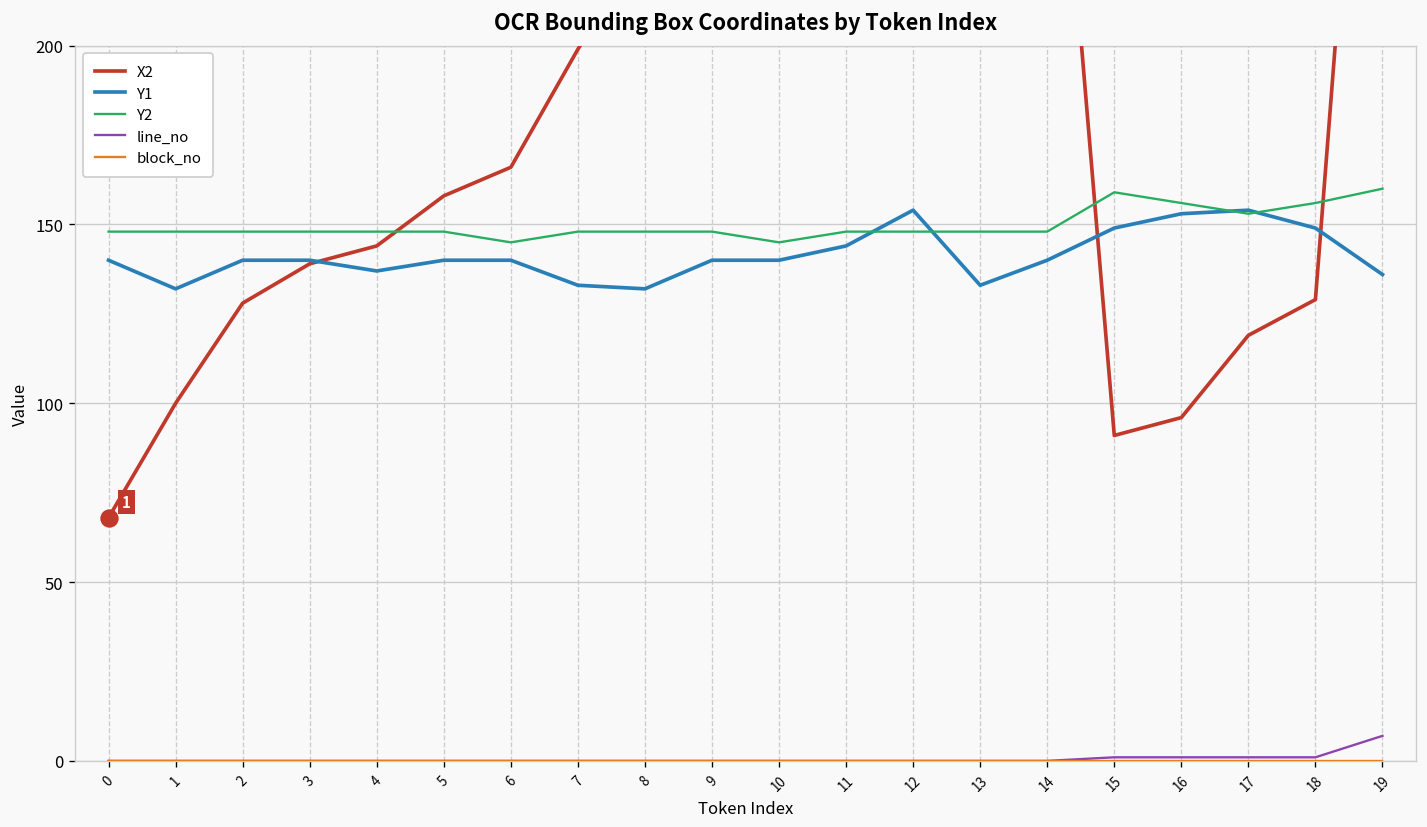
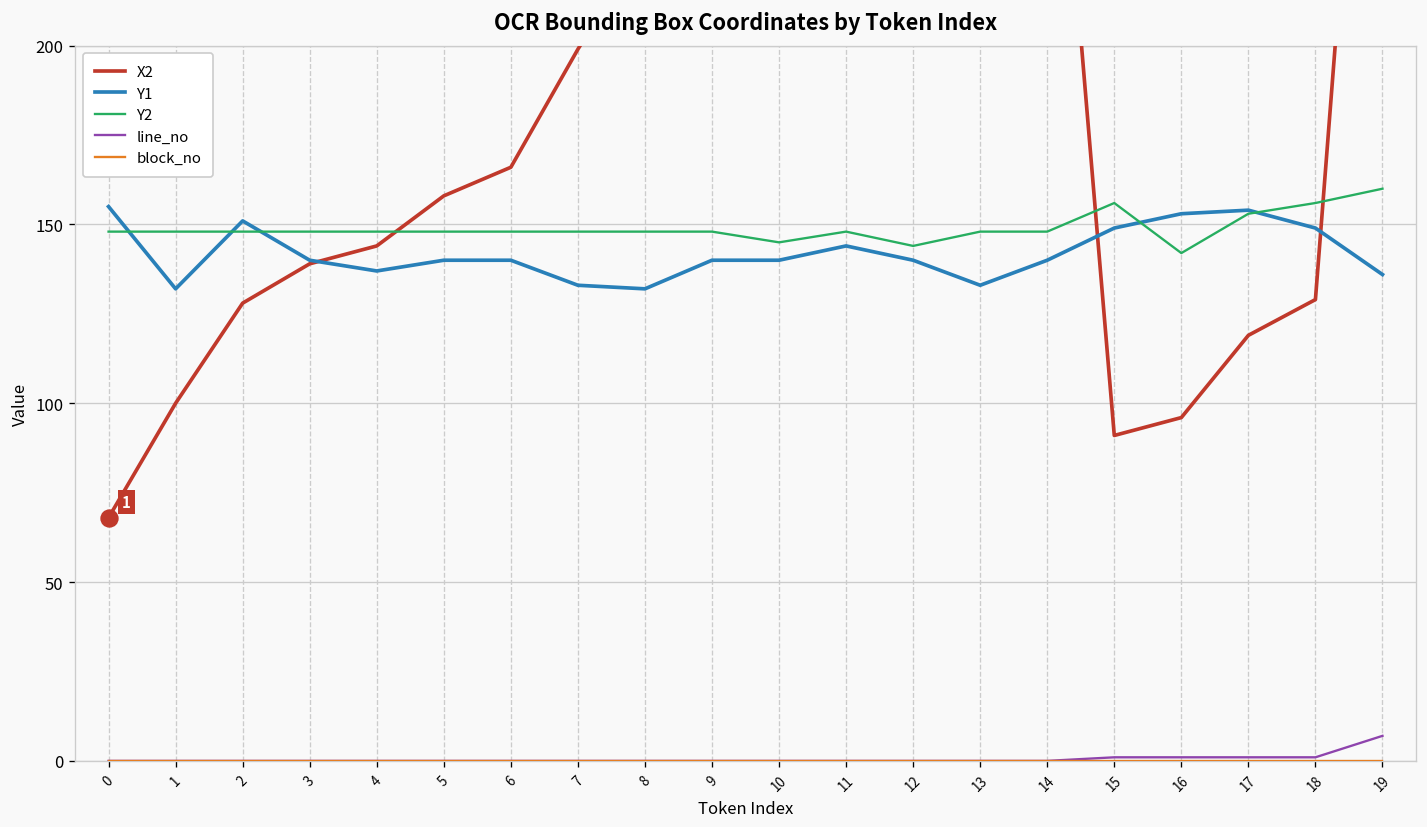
  {
    "Y1": {
-     "0": 140,
+     "0": 155,
      "1": 132,
-     "2": 140,
+     "2": 151,
      "3": 140,
      "4": 137,
      "5": 140,
      "6": 140,
      "7": 133,
      "8": 132,
      "9": 140,
      "10": 140,
      "11": 144,
-     "12": 154,
+     "12": 140,
      "13": 133,
      "14": 140,
      "15": 149,
      "16": 153,
      "17": 154,
      "18": 149,
      "19": 136
    },
    "Y2": {
      "0": 148,
      "1": 148,
      "2": 148,
      "3": 148,
      "4": 148,
      "5": 148,
-     "6": 145,
+     "6": 148,
      "7": 148,
      "8": 148,
      "9": 148,
      "10": 145,
      "11": 148,
-     "12": 148,
+     "12": 144,
      "13": 148,
      "14": 148,
-     "15": 159,
-     "16": 156,
+     "15": 156,
+     "16": 142,
      "17": 153,
      "18": 156,
      "19": 160
    },
    "line_no": {
      "15": 1,
      "16": 1,
      "17": 1,
      "18": 1,
      "19": 7
    },
    "block_no": {
      "15": 0,
      "16": 0,
      "17": 0,
      "18": 0,
      "19": 0
    }
  }
